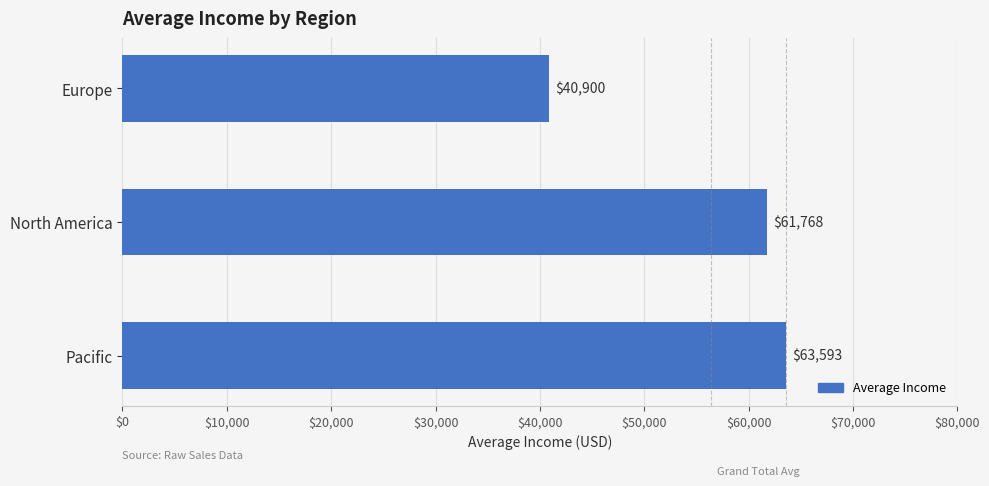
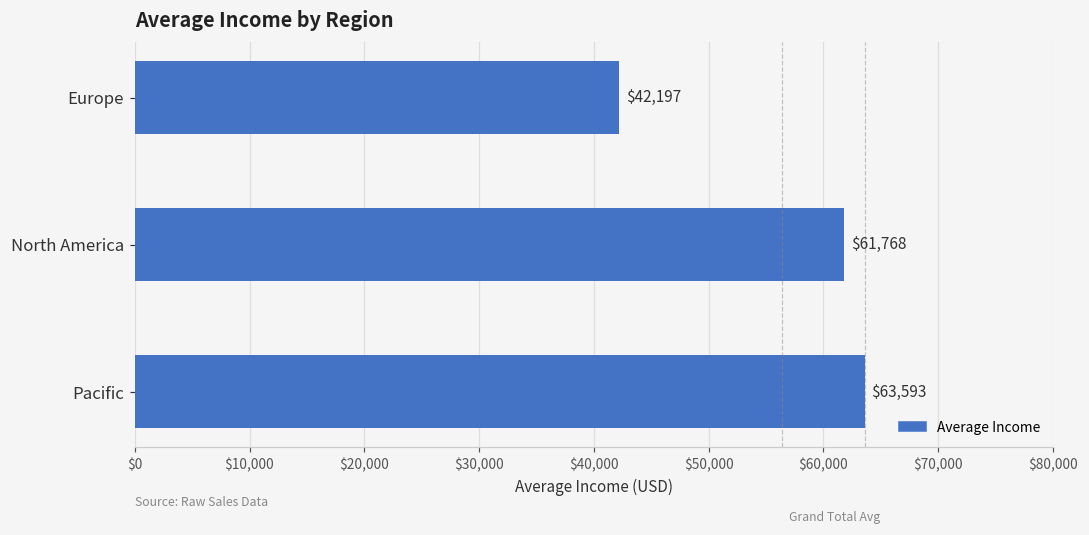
  {
-   "Europe": "$40,900"
+   "Europe": "$42,197"
  }
